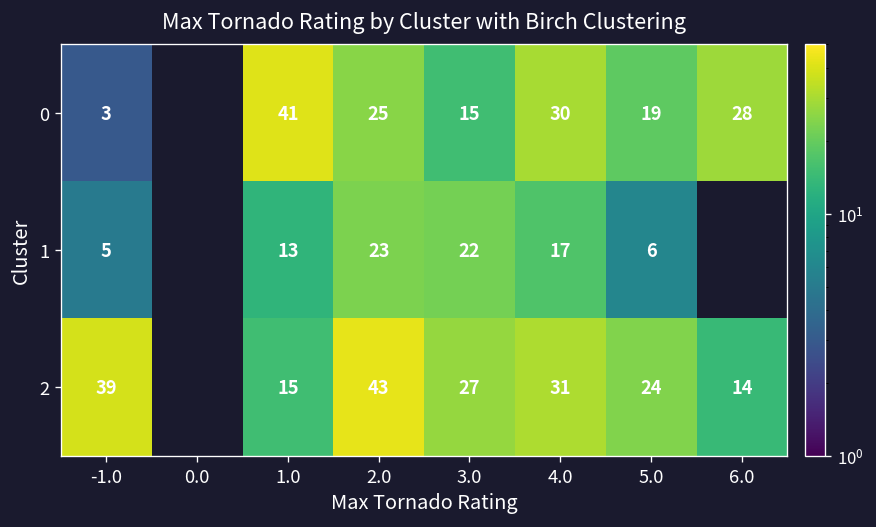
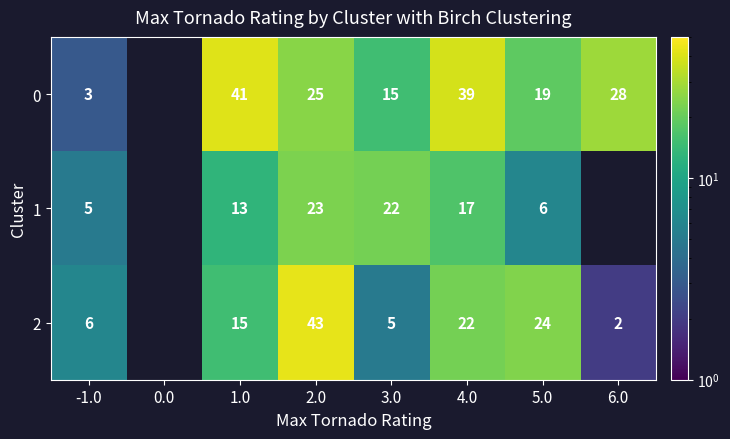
  {
    "0": {
      "-1.0": 3,
      "1.0": 41,
      "2.0": 25,
      "3.0": 15,
-     "4.0": 30,
+     "4.0": 39,
      "5.0": 19,
      "6.0": 28
    },
    "1": {
      "-1.0": 5,
      "1.0": 13,
      "2.0": 23,
      "3.0": 22,
      "4.0": 17,
      "5.0": 6
    },
    "2": {
-     "-1.0": 39,
+     "-1.0": 6,
      "1.0": 15,
      "2.0": 43,
-     "3.0": 27,
-     "4.0": 31,
+     "3.0": 5,
+     "4.0": 22,
      "5.0": 24,
-     "6.0": 14
+     "6.0": 2
    }
  }
